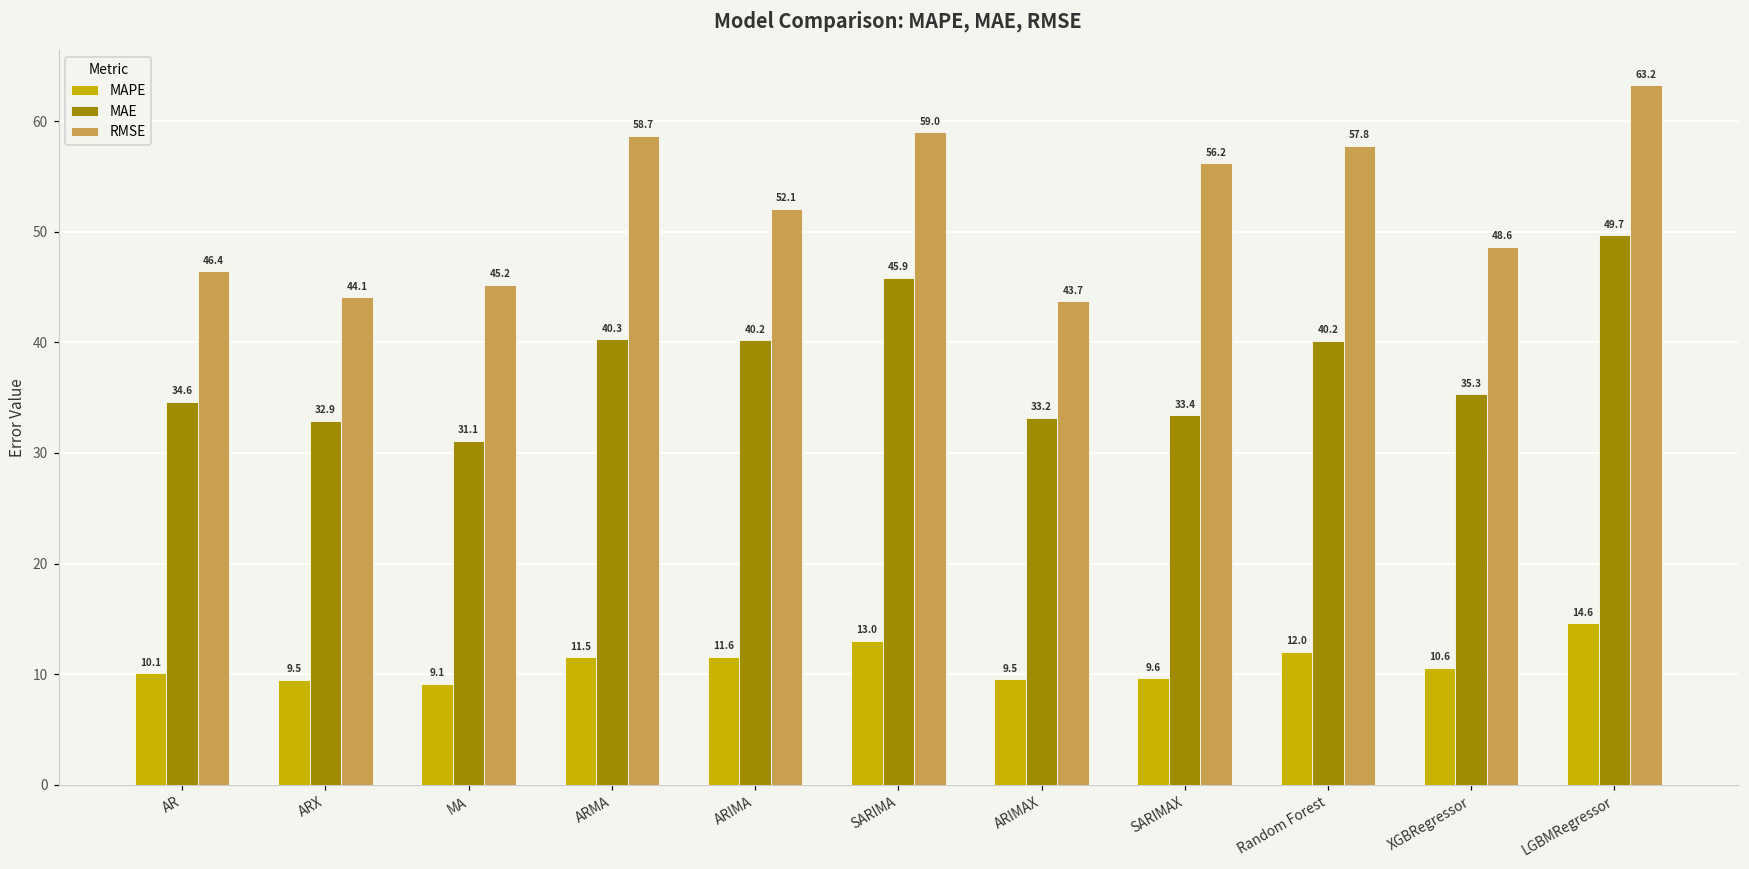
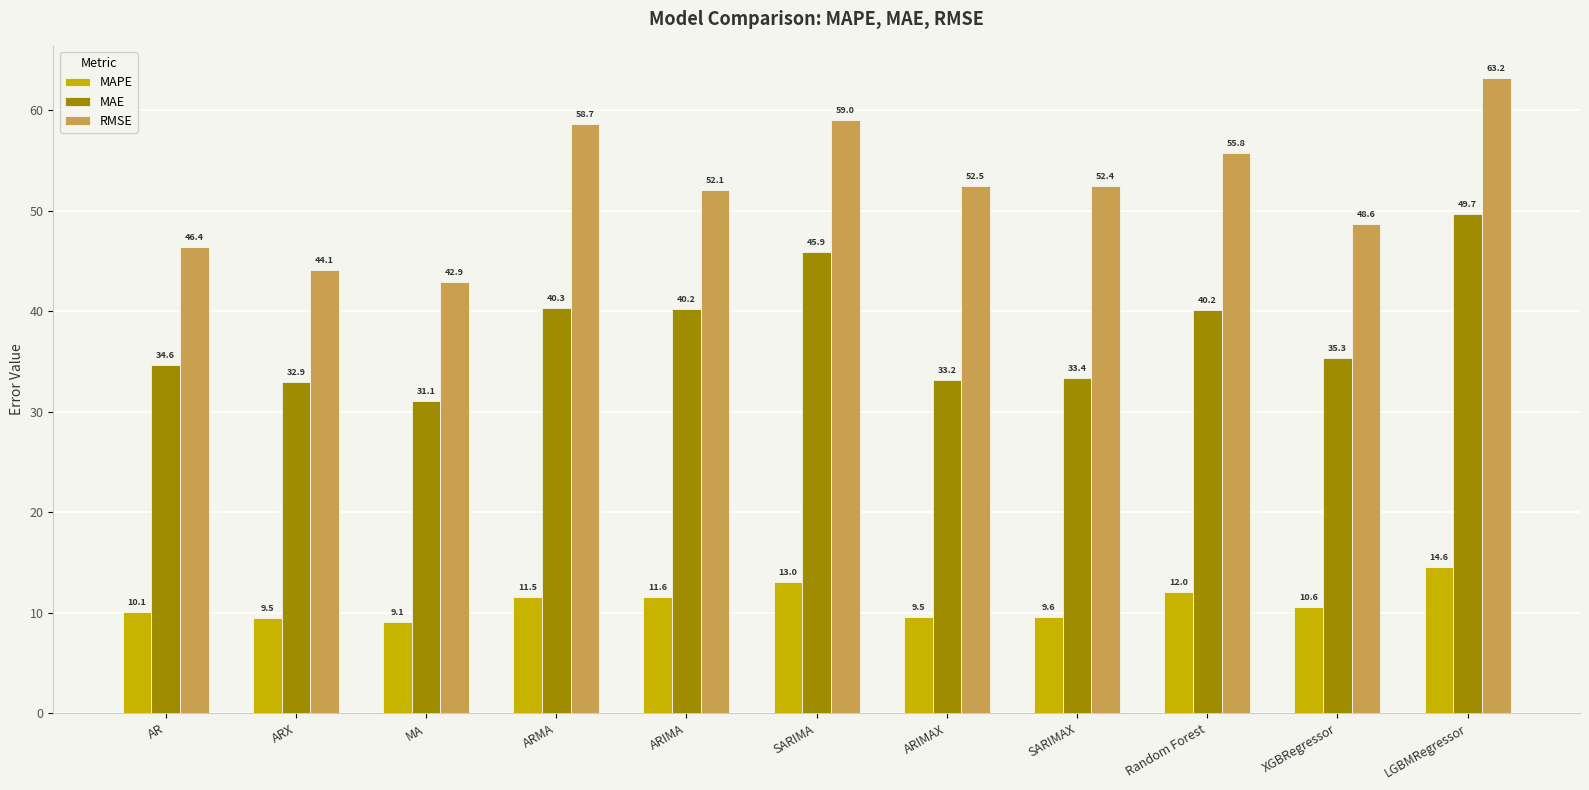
  {
    "RMSE": {
      "AR": 46.4,
      "ARX": 44.1,
-     "MA": 45.2,
+     "MA": 42.9,
      "ARMA": 58.7,
      "ARIMA": 52.1,
      "SARIMA": 59.0,
-     "ARIMAX": 43.7,
-     "SARIMAX": 56.2,
-     "Random Forest": 57.8,
+     "ARIMAX": 52.5,
+     "SARIMAX": 52.4,
+     "Random Forest": 55.8,
      "XGBRegressor": 48.6,
      "LGBMRegressor": 63.2
    }
  }
